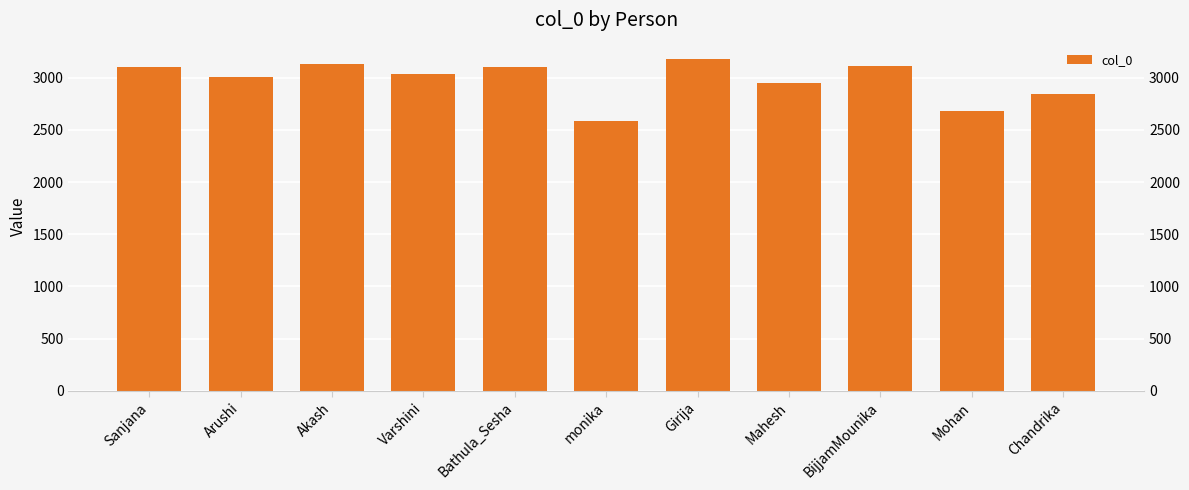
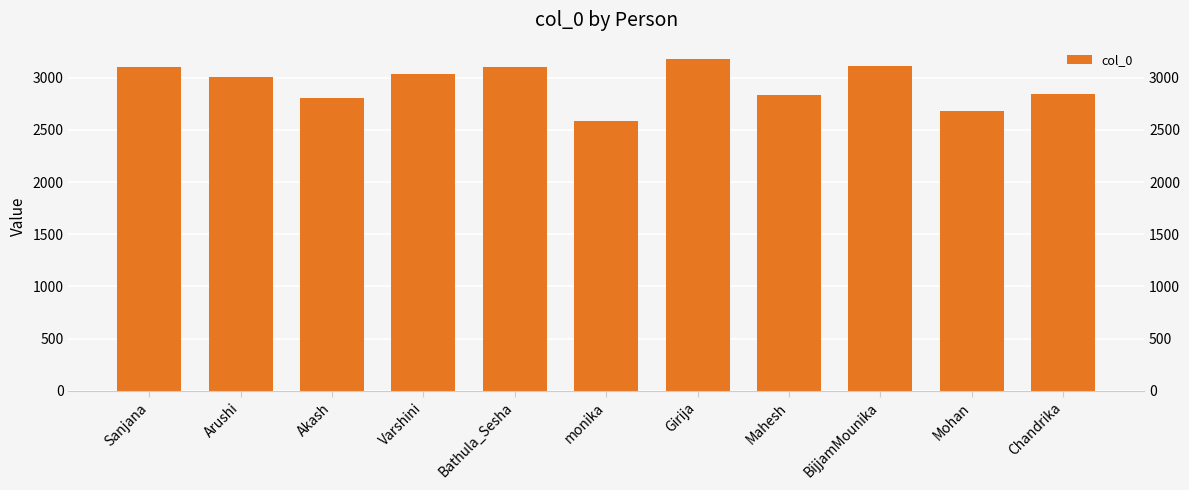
  {
    "Sanjana": 3100,
    "Arushi": 3010,
-   "Akash": 3130,
+   "Akash": 2810,
    "Varshini": 3030,
    "Bathula_Sesha": 3100,
    "monika": 2590,
    "Girija": 3180,
-   "Mahesh": 2940,
+   "Mahesh": 2840,
    "BijjamMounika": 3110,
    "Mohan": 2680,
    "Chandrika": 2840
  }
